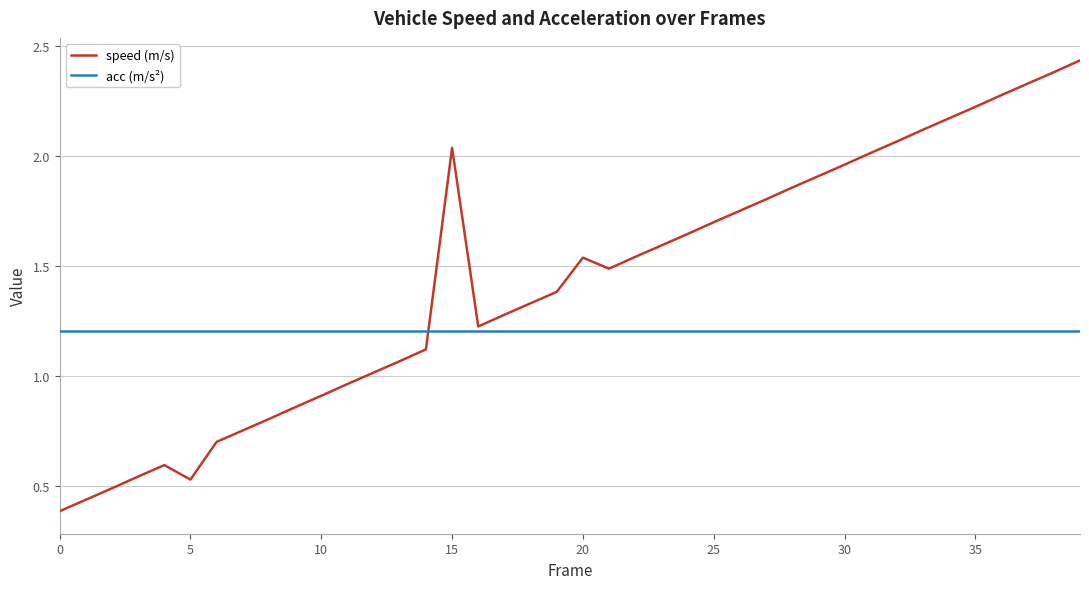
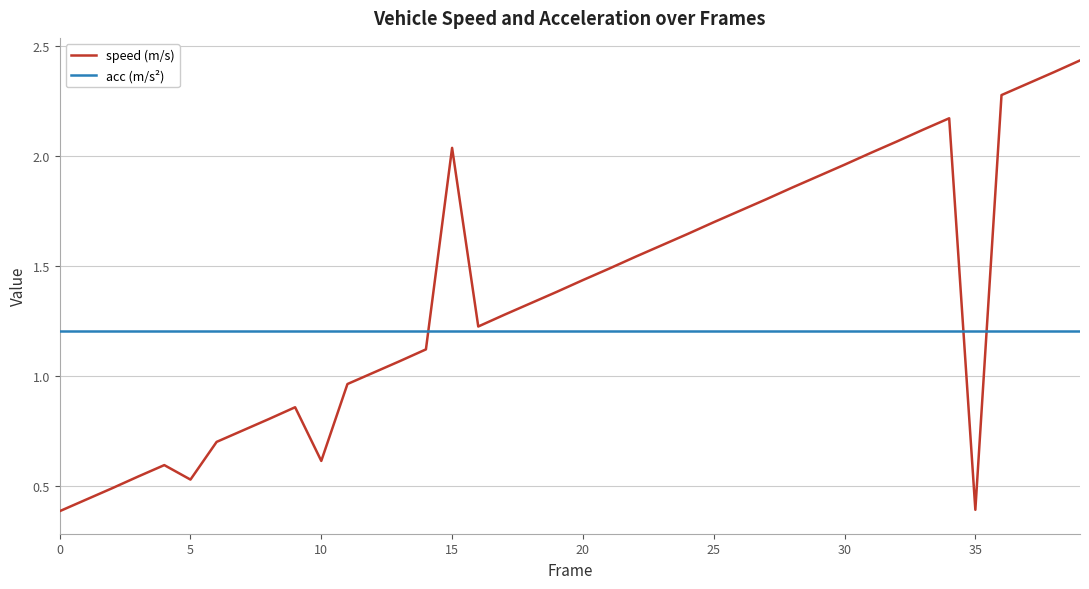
  {
    "speed (m/s)": {
      "0": 0.39,
      "5": 0.53,
-     "10": 0.91,
+     "10": 0.61,
      "15": 2.04,
-     "20": 1.54,
+     "20": 1.44,
      "25": 1.70,
      "30": 1.96,
-     "35": 2.22
+     "35": 0.39
    },
    "acc (m/s²)": {
      "0": 1.21,
      "5": 1.21,
      "10": 1.21,
      "15": 1.21,
      "20": 1.21,
      "25": 1.21,
      "30": 1.21,
      "35": 1.21
    }
  }
